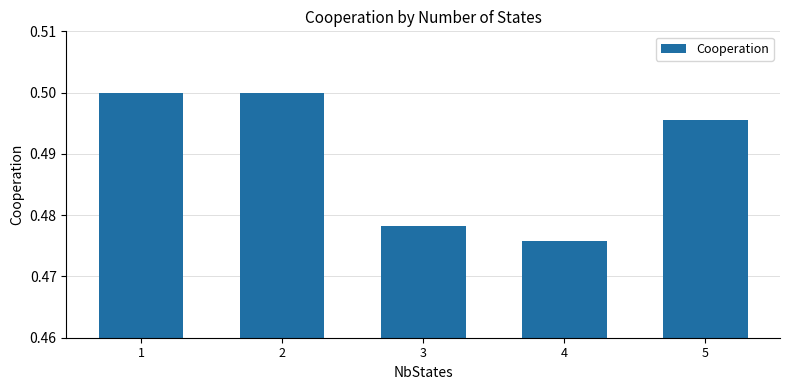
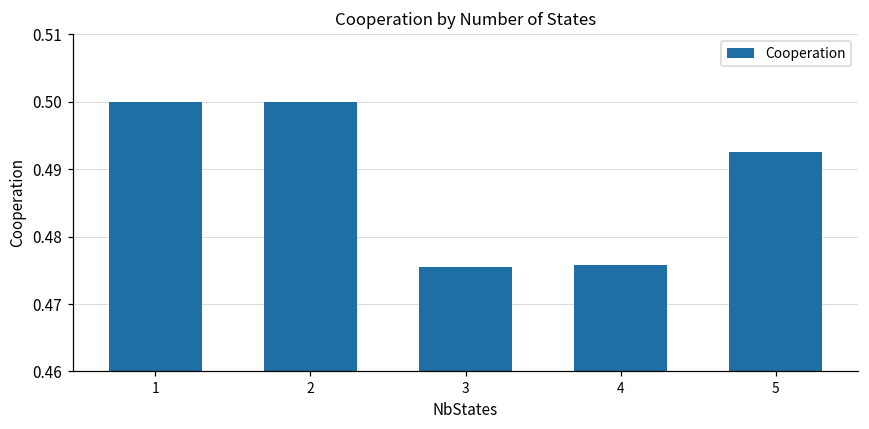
  {
    "1": 0.500,
    "2": 0.500,
-   "3": 0.478,
+   "3": 0.476,
    "4": 0.476,
-   "5": 0.496
+   "5": 0.493
  }
